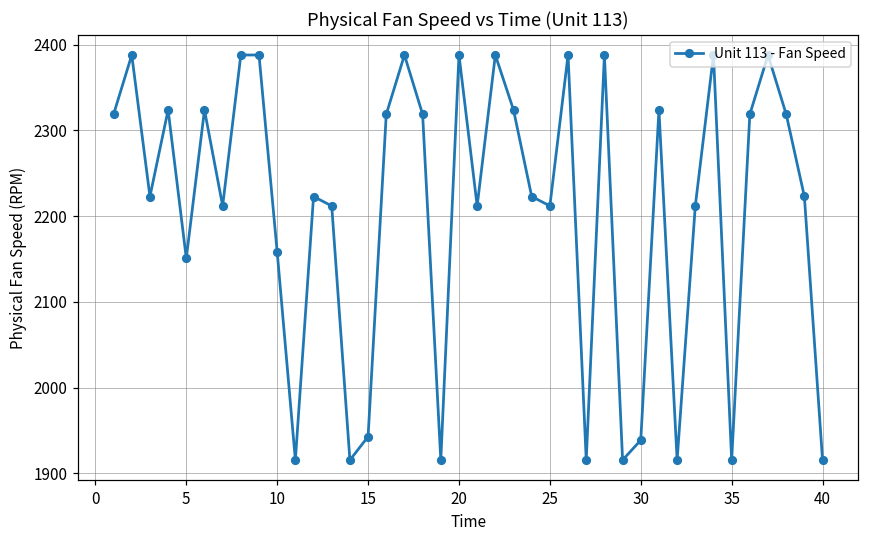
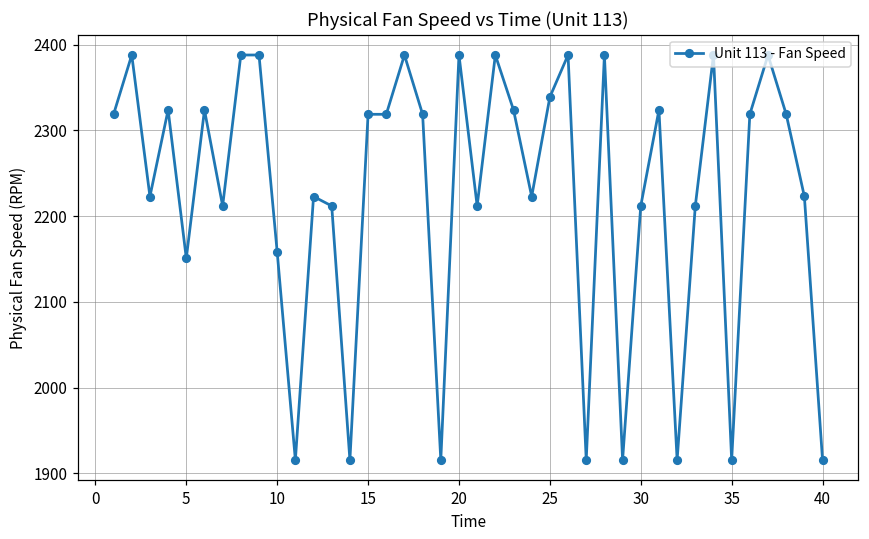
  {
    "5": 2150,
    "10": 2160,
-   "15": 1940,
+   "15": 2320,
    "20": 2390,
-   "25": 2210,
-   "30": 1940,
+   "25": 2340,
+   "30": 2210,
    "35": 1920,
    "40": 1920
  }
